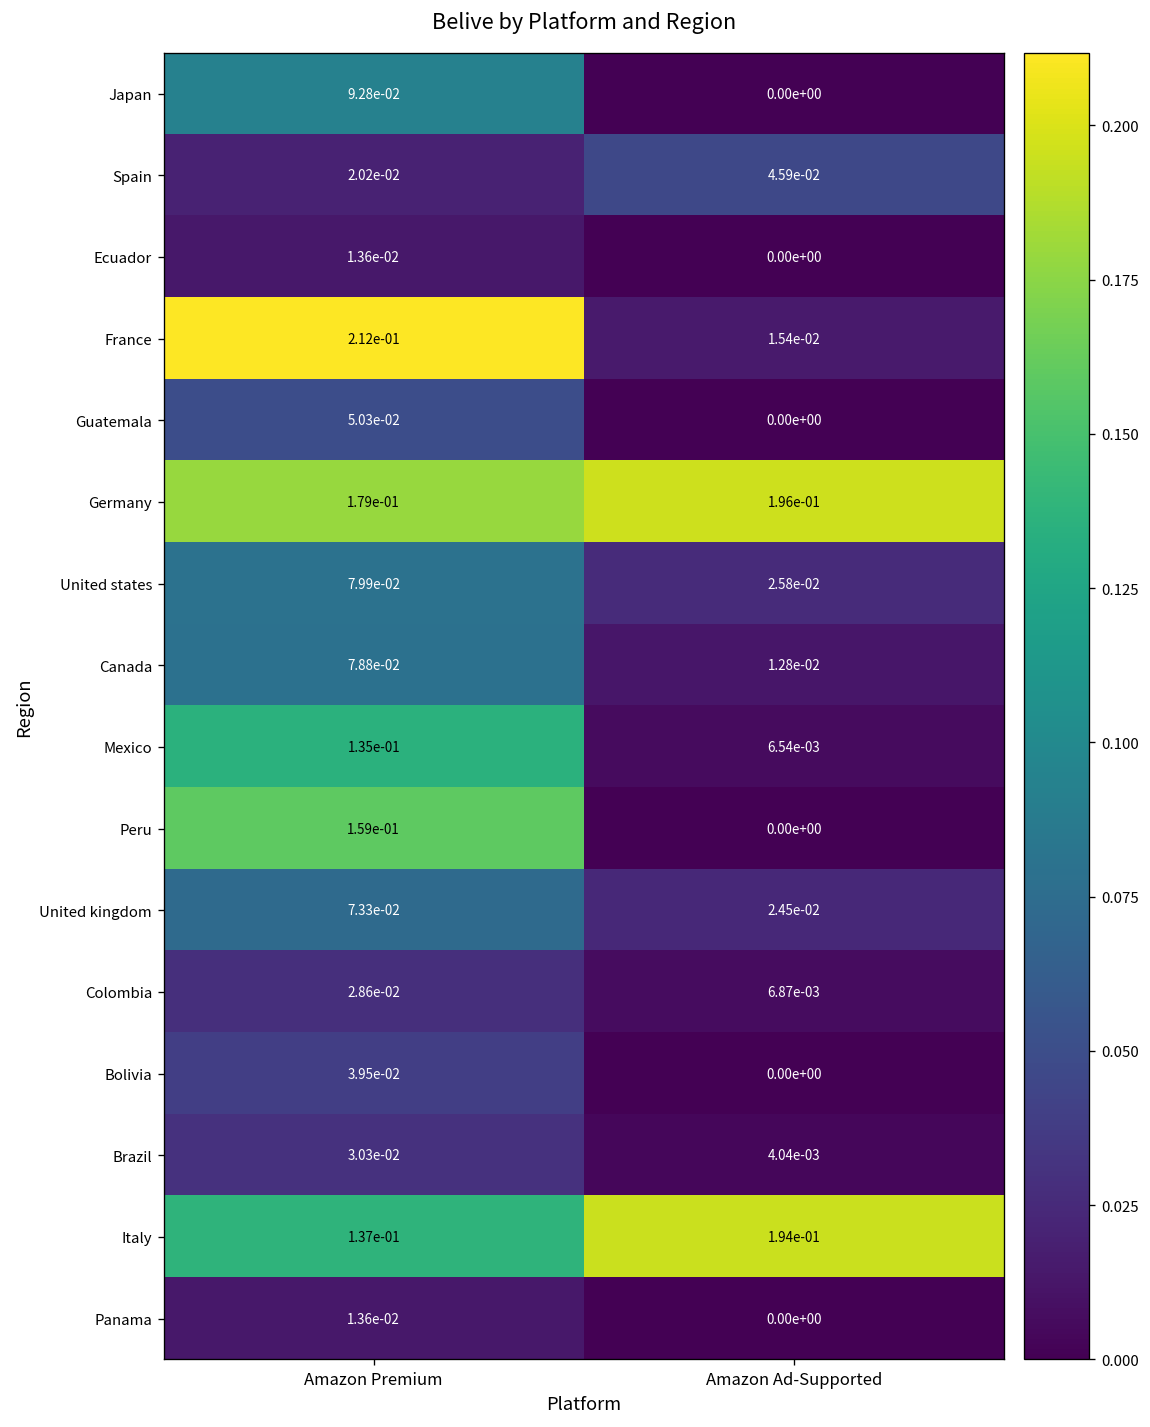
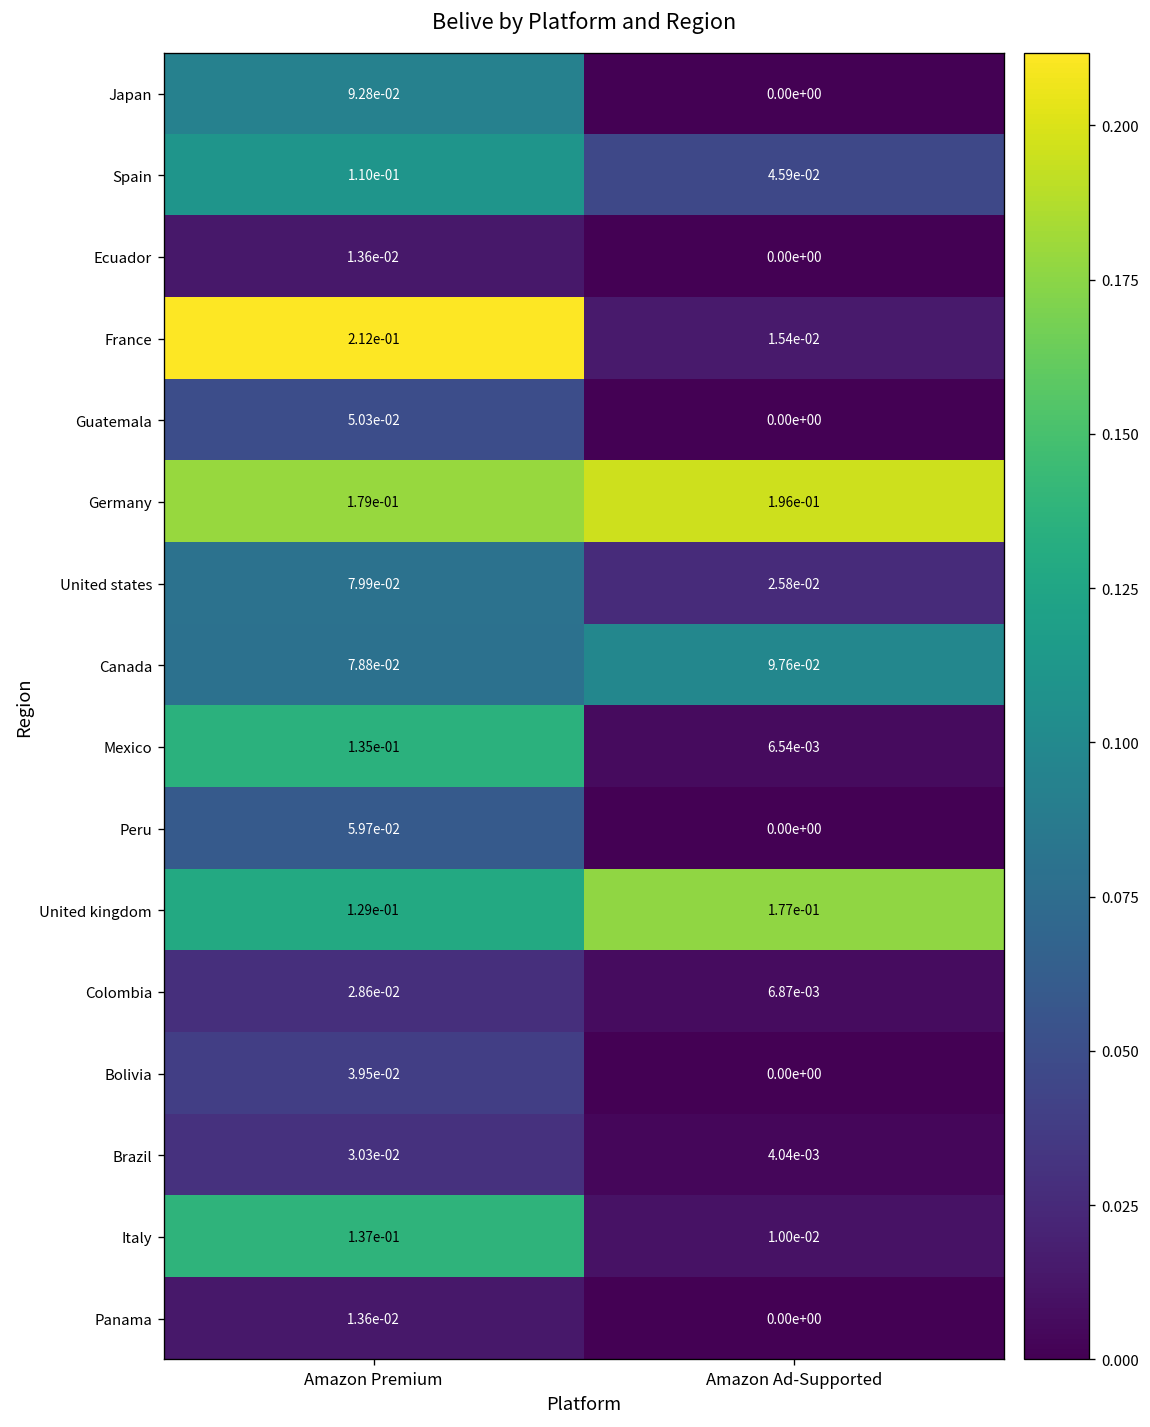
  {
    "Japan": {
      "Amazon Premium": "9.28e-02",
      "Amazon Ad-Supported": "0.00e+00"
    },
    "Spain": {
-     "Amazon Premium": "2.02e-02",
+     "Amazon Premium": "1.10e-01",
      "Amazon Ad-Supported": "4.59e-02"
    },
    "Ecuador": {
      "Amazon Premium": "1.36e-02",
      "Amazon Ad-Supported": "0.00e+00"
    },
    "France": {
      "Amazon Premium": "2.12e-01",
      "Amazon Ad-Supported": "1.54e-02"
    },
    "Guatemala": {
      "Amazon Premium": "5.03e-02",
      "Amazon Ad-Supported": "0.00e+00"
    },
    "Germany": {
      "Amazon Premium": "1.79e-01",
      "Amazon Ad-Supported": "1.96e-01"
    },
    "United states": {
      "Amazon Premium": "7.99e-02",
      "Amazon Ad-Supported": "2.58e-02"
    },
    "Canada": {
      "Amazon Premium": "7.88e-02",
-     "Amazon Ad-Supported": "1.28e-02"
+     "Amazon Ad-Supported": "9.76e-02"
    },
    "Mexico": {
      "Amazon Premium": "1.35e-01",
      "Amazon Ad-Supported": "6.54e-03"
    },
    "Peru": {
-     "Amazon Premium": "1.59e-01",
+     "Amazon Premium": "5.97e-02",
      "Amazon Ad-Supported": "0.00e+00"
    },
    "United kingdom": {
-     "Amazon Premium": "7.33e-02",
-     "Amazon Ad-Supported": "2.45e-02"
+     "Amazon Premium": "1.29e-01",
+     "Amazon Ad-Supported": "1.77e-01"
    },
    "Colombia": {
      "Amazon Premium": "2.86e-02",
      "Amazon Ad-Supported": "6.87e-03"
    },
    "Bolivia": {
      "Amazon Premium": "3.95e-02",
      "Amazon Ad-Supported": "0.00e+00"
    },
    "Brazil": {
      "Amazon Premium": "3.03e-02",
      "Amazon Ad-Supported": "4.04e-03"
    },
    "Italy": {
      "Amazon Premium": "1.37e-01",
-     "Amazon Ad-Supported": "1.94e-01"
+     "Amazon Ad-Supported": "1.00e-02"
    },
    "Panama": {
      "Amazon Premium": "1.36e-02",
      "Amazon Ad-Supported": "0.00e+00"
    }
  }
